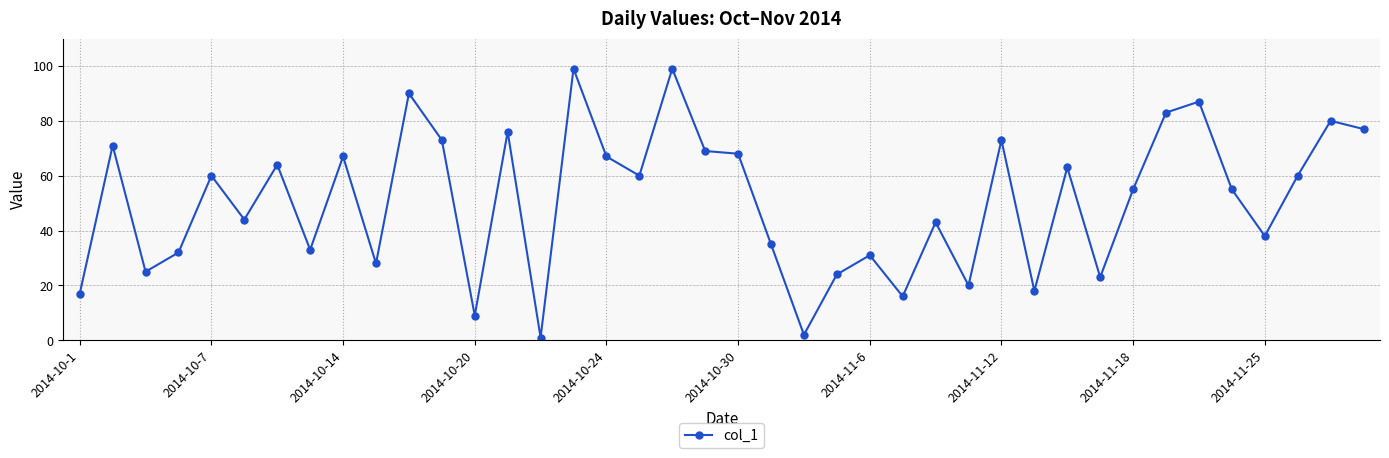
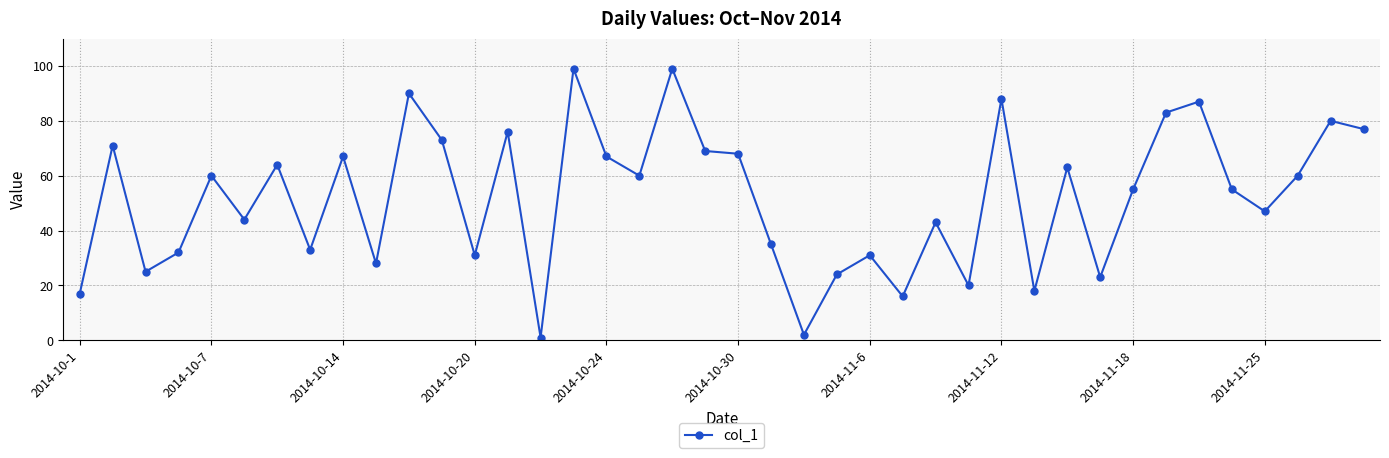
  {
    "2014-10-1": 17,
    "2014-10-7": 60,
    "2014-10-14": 67,
-   "2014-10-20": 9,
+   "2014-10-20": 31,
    "2014-10-24": 67,
    "2014-10-30": 68,
    "2014-11-6": 31,
-   "2014-11-12": 73,
+   "2014-11-12": 88,
    "2014-11-18": 55,
-   "2014-11-25": 38
+   "2014-11-25": 47
  }
